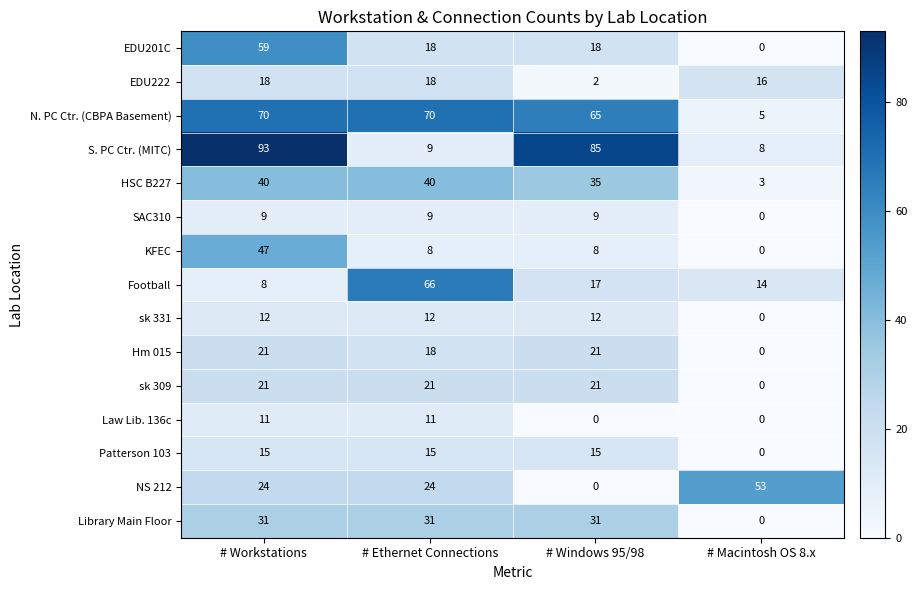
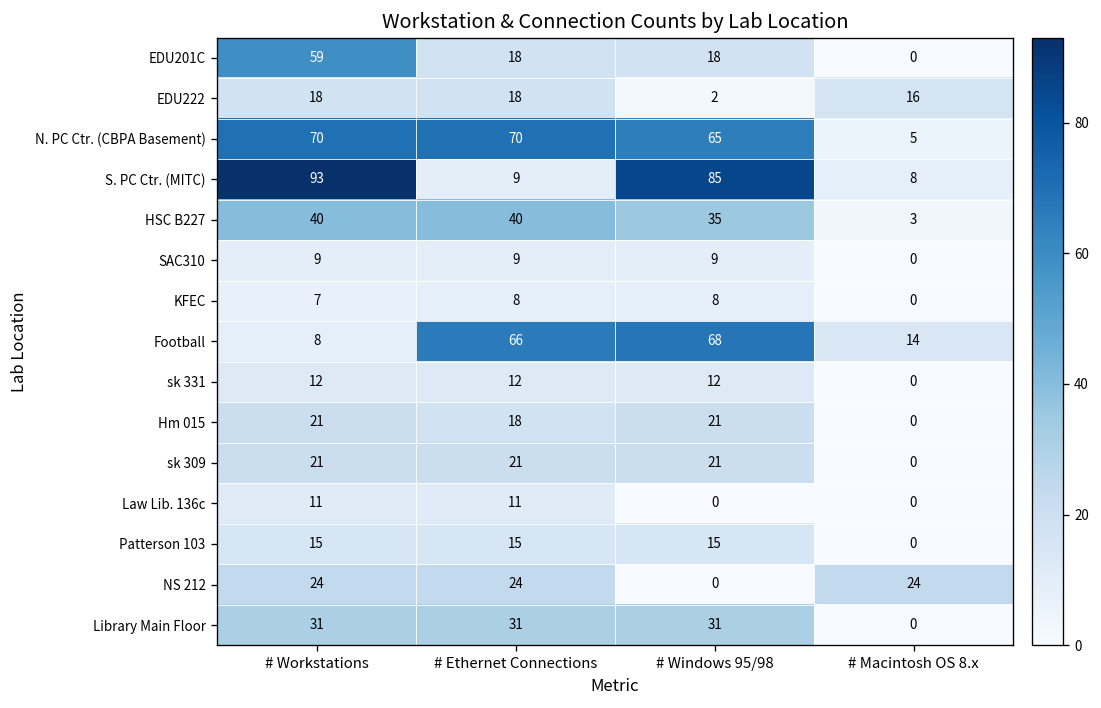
  {
    "EDU201C": {
      "# Workstations": 59,
      "# Ethernet Connections": 18,
      "# Windows 95/98": 18,
      "# Macintosh OS 8.x": 0
    },
    "EDU222": {
      "# Workstations": 18,
      "# Ethernet Connections": 18,
      "# Windows 95/98": 2,
      "# Macintosh OS 8.x": 16
    },
    "N. PC Ctr. (CBPA Basement)": {
      "# Workstations": 70,
      "# Ethernet Connections": 70,
      "# Windows 95/98": 65,
      "# Macintosh OS 8.x": 5
    },
    "S. PC Ctr. (MITC)": {
      "# Workstations": 93,
      "# Ethernet Connections": 9,
      "# Windows 95/98": 85,
      "# Macintosh OS 8.x": 8
    },
    "HSC B227": {
      "# Workstations": 40,
      "# Ethernet Connections": 40,
      "# Windows 95/98": 35,
      "# Macintosh OS 8.x": 3
    },
    "SAC310": {
      "# Workstations": 9,
      "# Ethernet Connections": 9,
      "# Windows 95/98": 9,
      "# Macintosh OS 8.x": 0
    },
    "KFEC": {
-     "# Workstations": 47,
+     "# Workstations": 7,
      "# Ethernet Connections": 8,
      "# Windows 95/98": 8,
      "# Macintosh OS 8.x": 0
    },
    "Football": {
      "# Workstations": 8,
      "# Ethernet Connections": 66,
-     "# Windows 95/98": 17,
+     "# Windows 95/98": 68,
      "# Macintosh OS 8.x": 14
    },
    "sk 331": {
      "# Workstations": 12,
      "# Ethernet Connections": 12,
      "# Windows 95/98": 12,
      "# Macintosh OS 8.x": 0
    },
    "Hm 015": {
      "# Workstations": 21,
      "# Ethernet Connections": 18,
      "# Windows 95/98": 21,
      "# Macintosh OS 8.x": 0
    },
    "sk 309": {
      "# Workstations": 21,
      "# Ethernet Connections": 21,
      "# Windows 95/98": 21,
      "# Macintosh OS 8.x": 0
    },
    "Law Lib. 136c": {
      "# Workstations": 11,
      "# Ethernet Connections": 11,
      "# Windows 95/98": 0,
      "# Macintosh OS 8.x": 0
    },
    "Patterson 103": {
      "# Workstations": 15,
      "# Ethernet Connections": 15,
      "# Windows 95/98": 15,
      "# Macintosh OS 8.x": 0
    },
    "NS 212": {
      "# Workstations": 24,
      "# Ethernet Connections": 24,
      "# Windows 95/98": 0,
-     "# Macintosh OS 8.x": 53
+     "# Macintosh OS 8.x": 24
    },
    "Library Main Floor": {
      "# Workstations": 31,
      "# Ethernet Connections": 31,
      "# Windows 95/98": 31,
      "# Macintosh OS 8.x": 0
    }
  }
